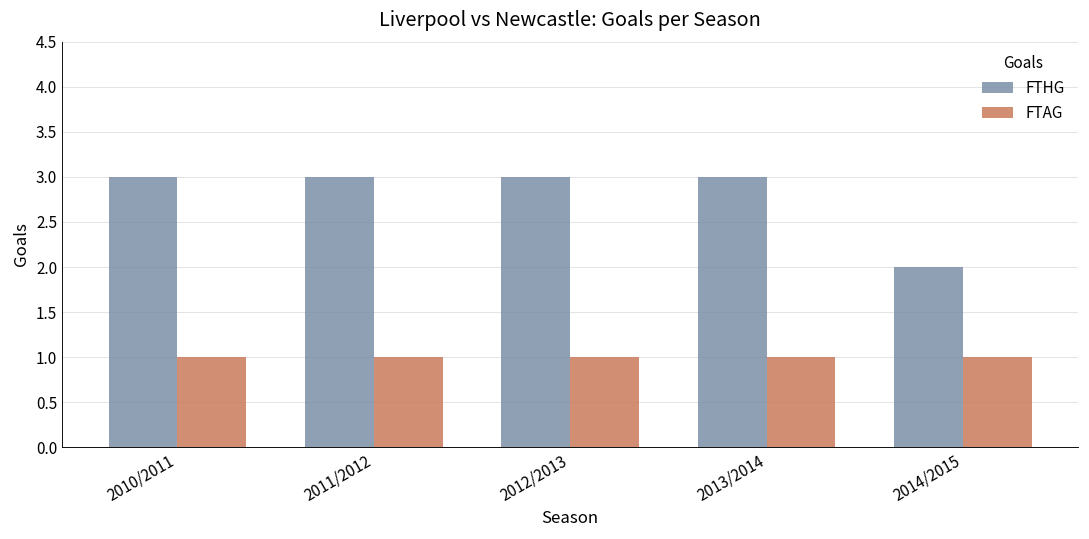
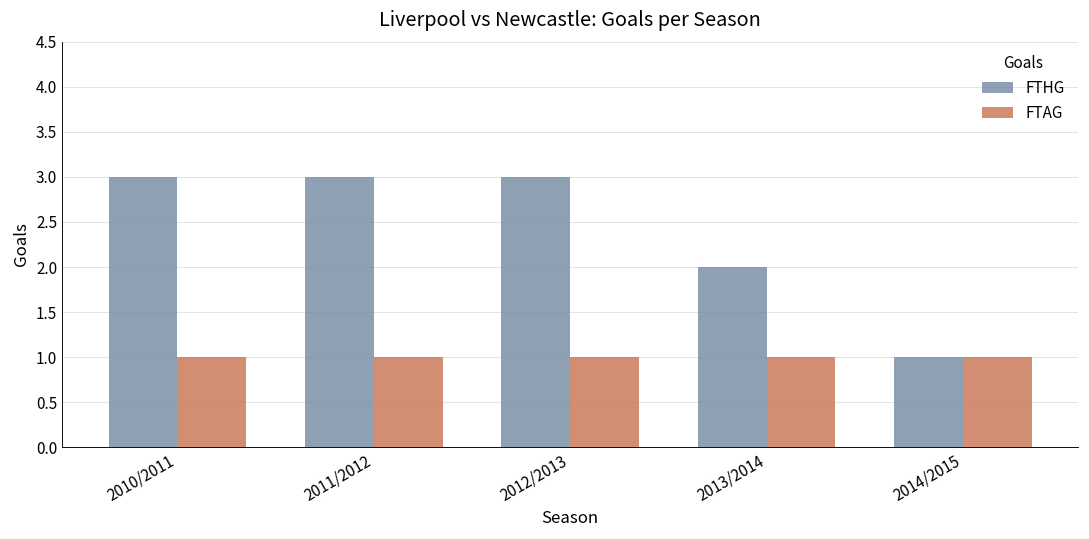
  {
    "FTHG": {
      "2010/2011": 3,
      "2011/2012": 3,
      "2012/2013": 3,
-     "2013/2014": 3,
-     "2014/2015": 2
+     "2013/2014": 2,
+     "2014/2015": 1
    },
    "FTAG": {
      "2010/2011": 1,
      "2011/2012": 1,
      "2012/2013": 1,
      "2013/2014": 1,
      "2014/2015": 1
    }
  }
